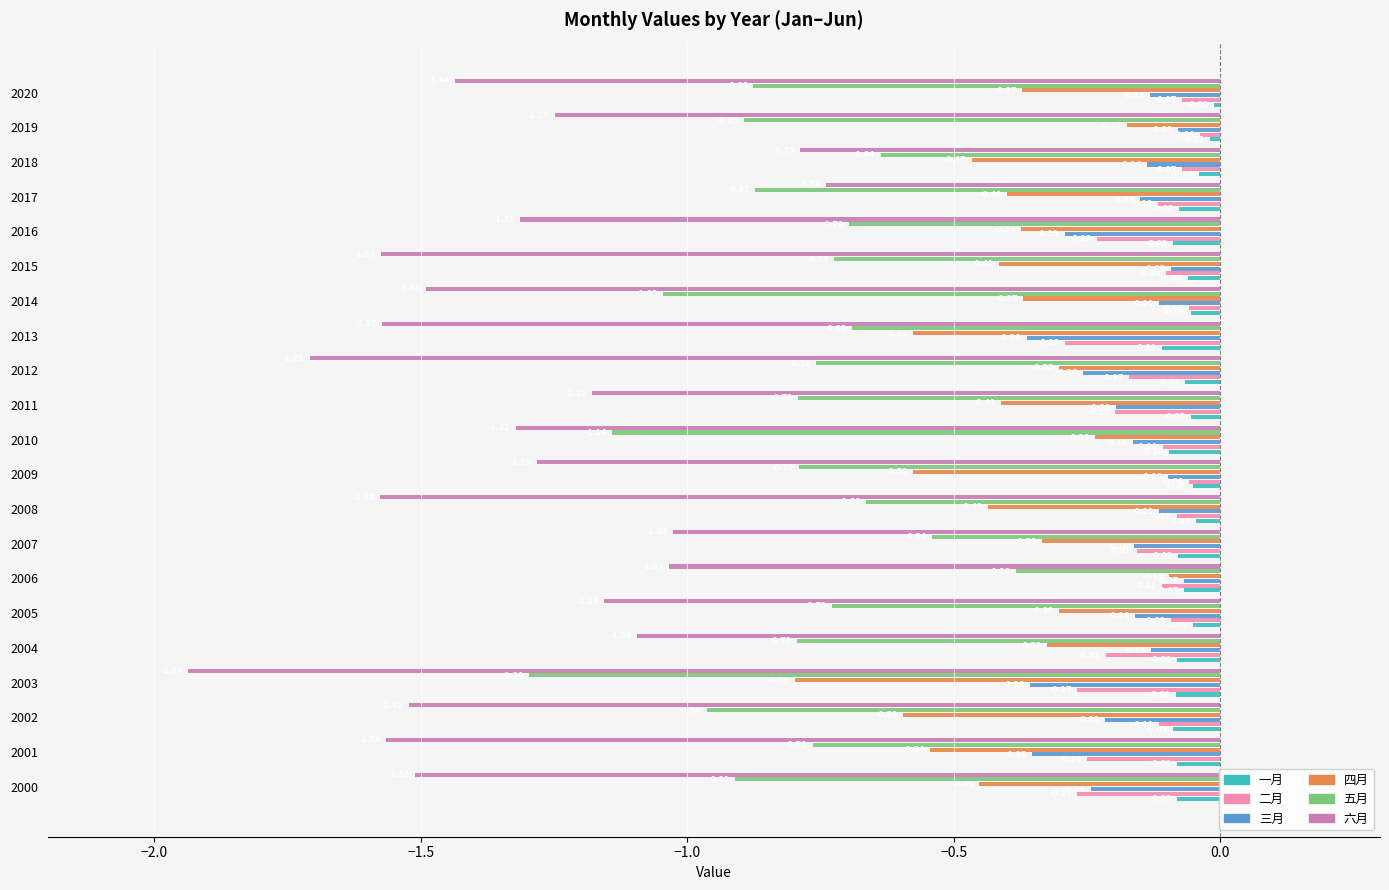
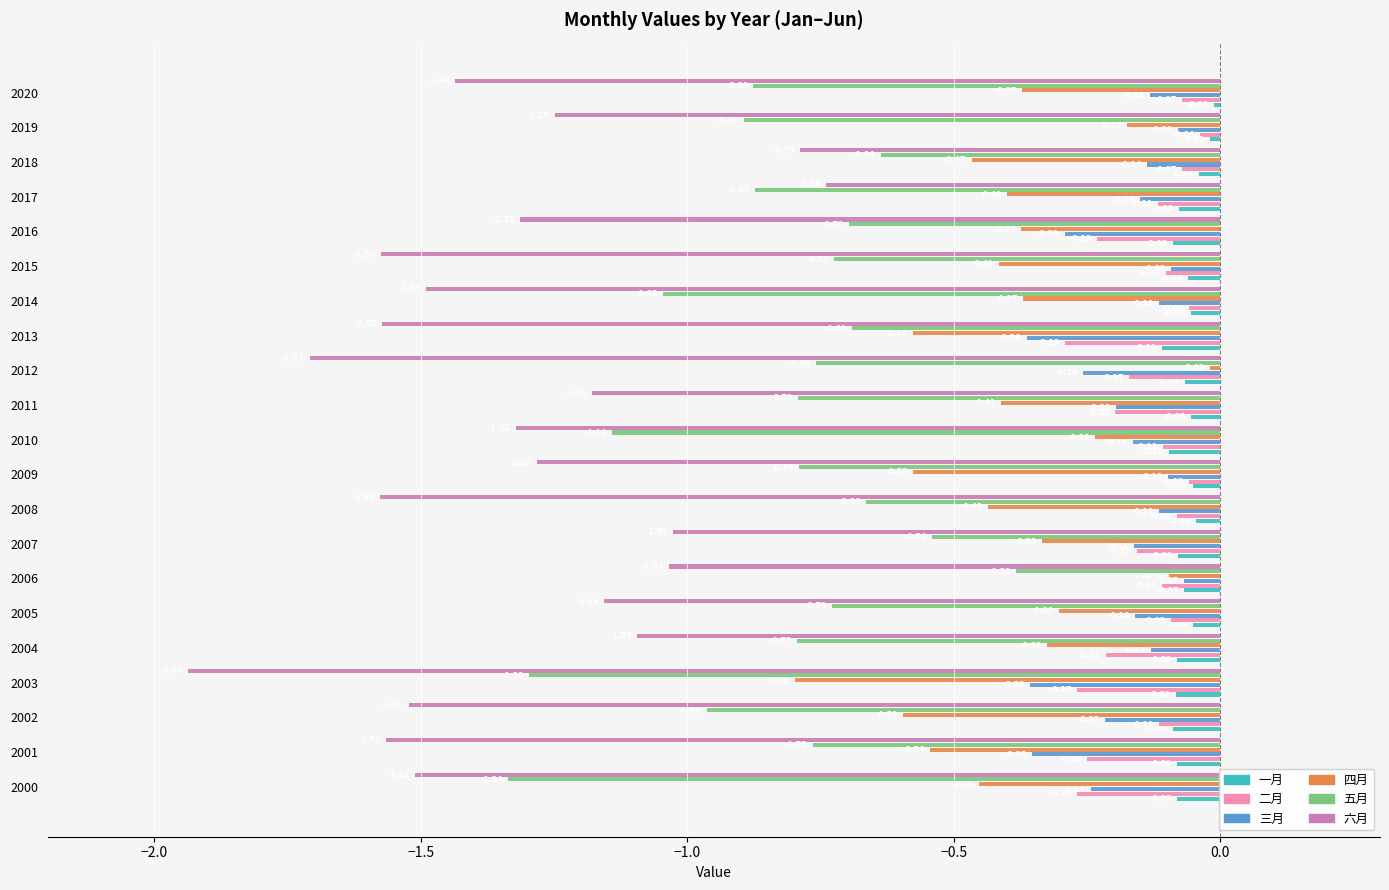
  {
    "四月": {
      "2020": -0.37,
      "2019": -0.17,
      "2018": -0.47,
      "2017": -0.40,
      "2016": -0.37,
      "2015": -0.41,
      "2014": -0.37,
      "2013": -0.58,
-     "2012": -0.30,
+     "2012": -0.02,
      "2011": -0.41,
      "2010": -0.23,
      "2009": -0.58,
      "2008": -0.43,
      "2007": -0.33,
      "2006": -0.10,
      "2005": -0.30,
      "2004": -0.32,
      "2003": -0.80,
      "2002": -0.59,
      "2001": -0.54,
      "2000": -0.45
    },
    "五月": {
      "2020": -0.88,
      "2019": -0.89,
      "2018": -0.64,
      "2017": -0.87,
      "2016": -0.70,
      "2015": -0.73,
      "2014": -1.05,
      "2013": -0.69,
      "2012": -0.76,
      "2011": -0.79,
      "2010": -1.14,
      "2009": -0.79,
      "2008": -0.66,
      "2007": -0.54,
      "2006": -0.38,
      "2005": -0.73,
      "2004": -0.79,
      "2003": -1.30,
      "2002": -0.96,
      "2001": -0.76,
-     "2000": -0.91
+     "2000": -1.34
    }
  }
